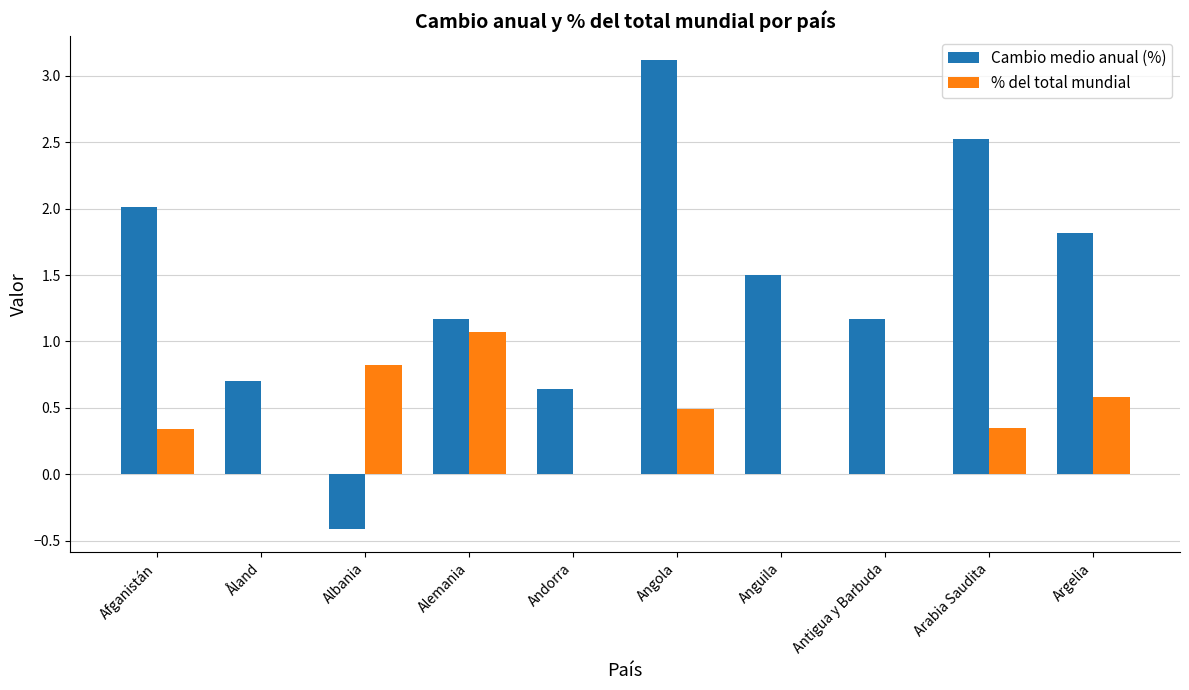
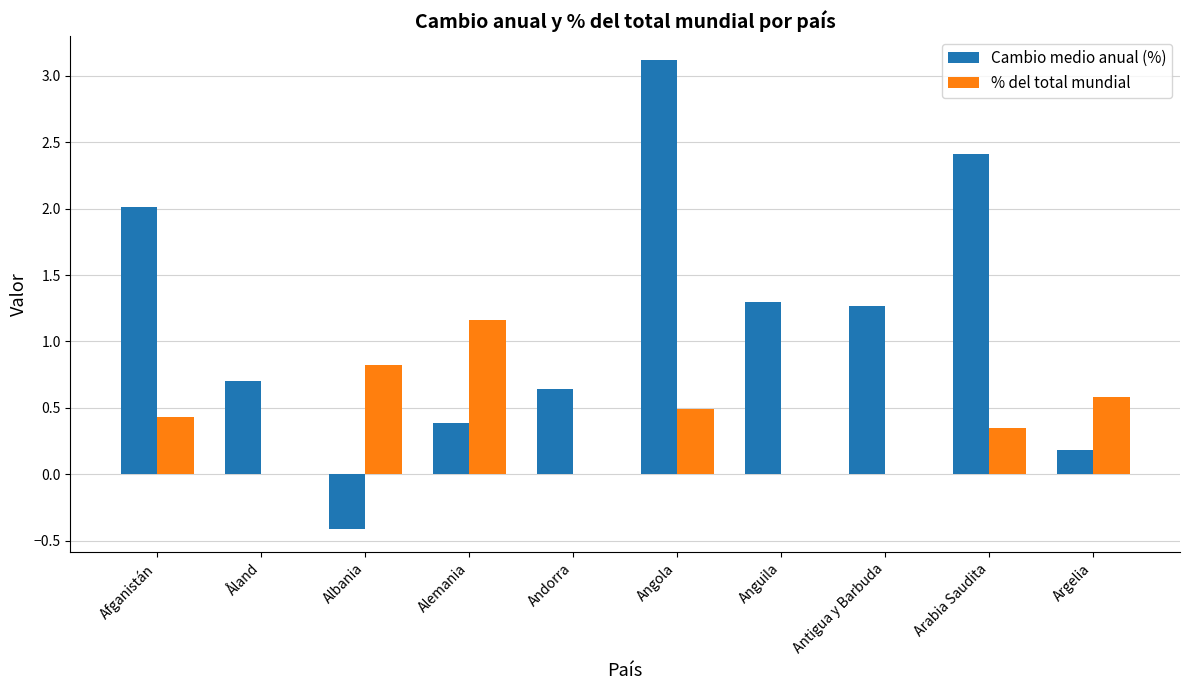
  {
    "Cambio medio anual (%)": {
      "Afganistán": 2.01,
      "Åland": 0.70,
      "Albania": -0.41,
-     "Alemania": 1.17,
+     "Alemania": 0.39,
      "Andorra": 0.64,
      "Angola": 3.12,
-     "Anguila": 1.5,
-     "Antigua y Barbuda": 1.17,
-     "Arabia Saudita": 2.52,
-     "Argelia": 1.82
+     "Anguila": 1.3,
+     "Antigua y Barbuda": 1.27,
+     "Arabia Saudita": 2.41,
+     "Argelia": 0.18
    },
    "% del total mundial": {
-     "Afganistán": 0.34,
+     "Afganistán": 0.43,
      "Åland": 0.00,
      "Albania": 0.82,
-     "Alemania": 1.07,
+     "Alemania": 1.16,
      "Andorra": 0.00,
      "Angola": 0.49,
      "Anguila": 0.00,
      "Antigua y Barbuda": 0.00,
      "Arabia Saudita": 0.35,
      "Argelia": 0.58
    }
  }
